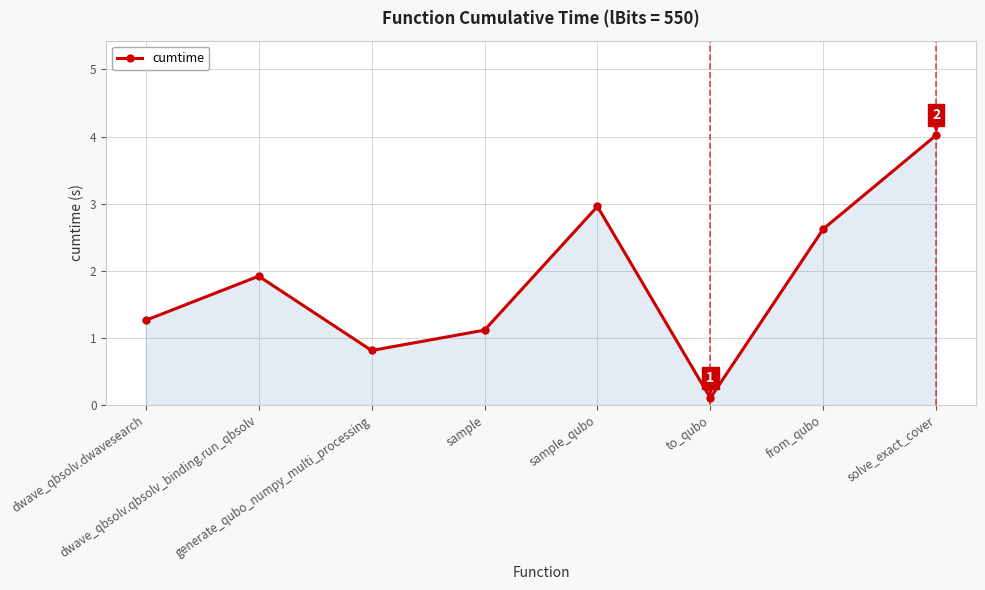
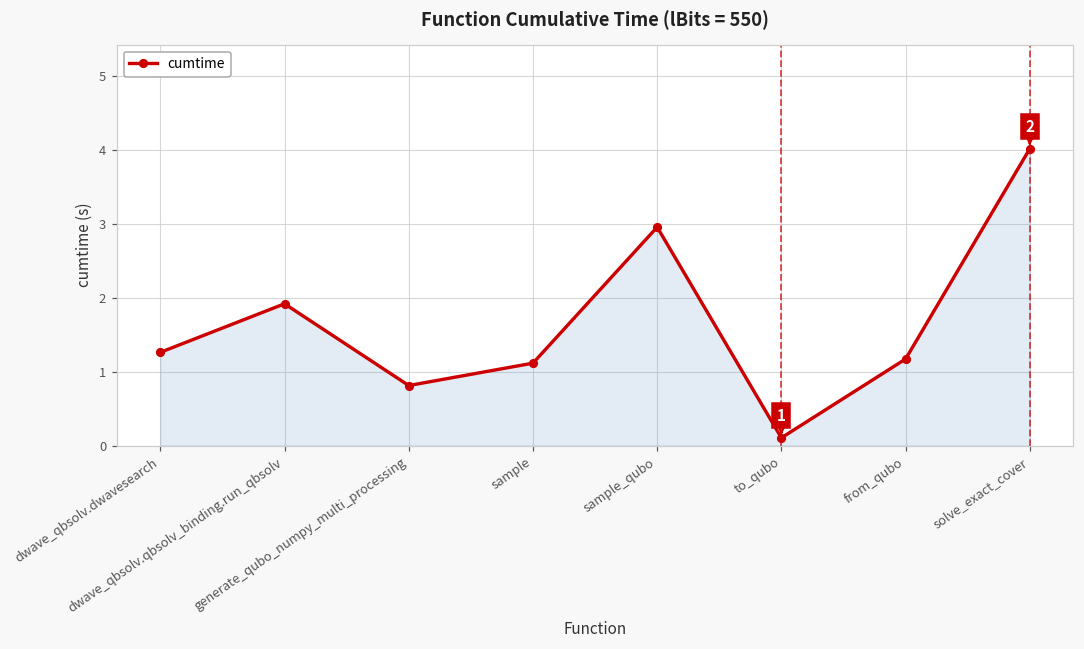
  {
    "dwave_qbsolv.dwavesearch": 1.3,
    "dwave_qbsolv.qbsolv_binding.run_qbsolv": 1.9,
    "generate_qubo_numpy_multi_processing": 0.8,
    "sample": 1.1,
    "sample_qubo": 3.0,
-   "from_qubo": 2.6
+   "from_qubo": 1.2
  }
